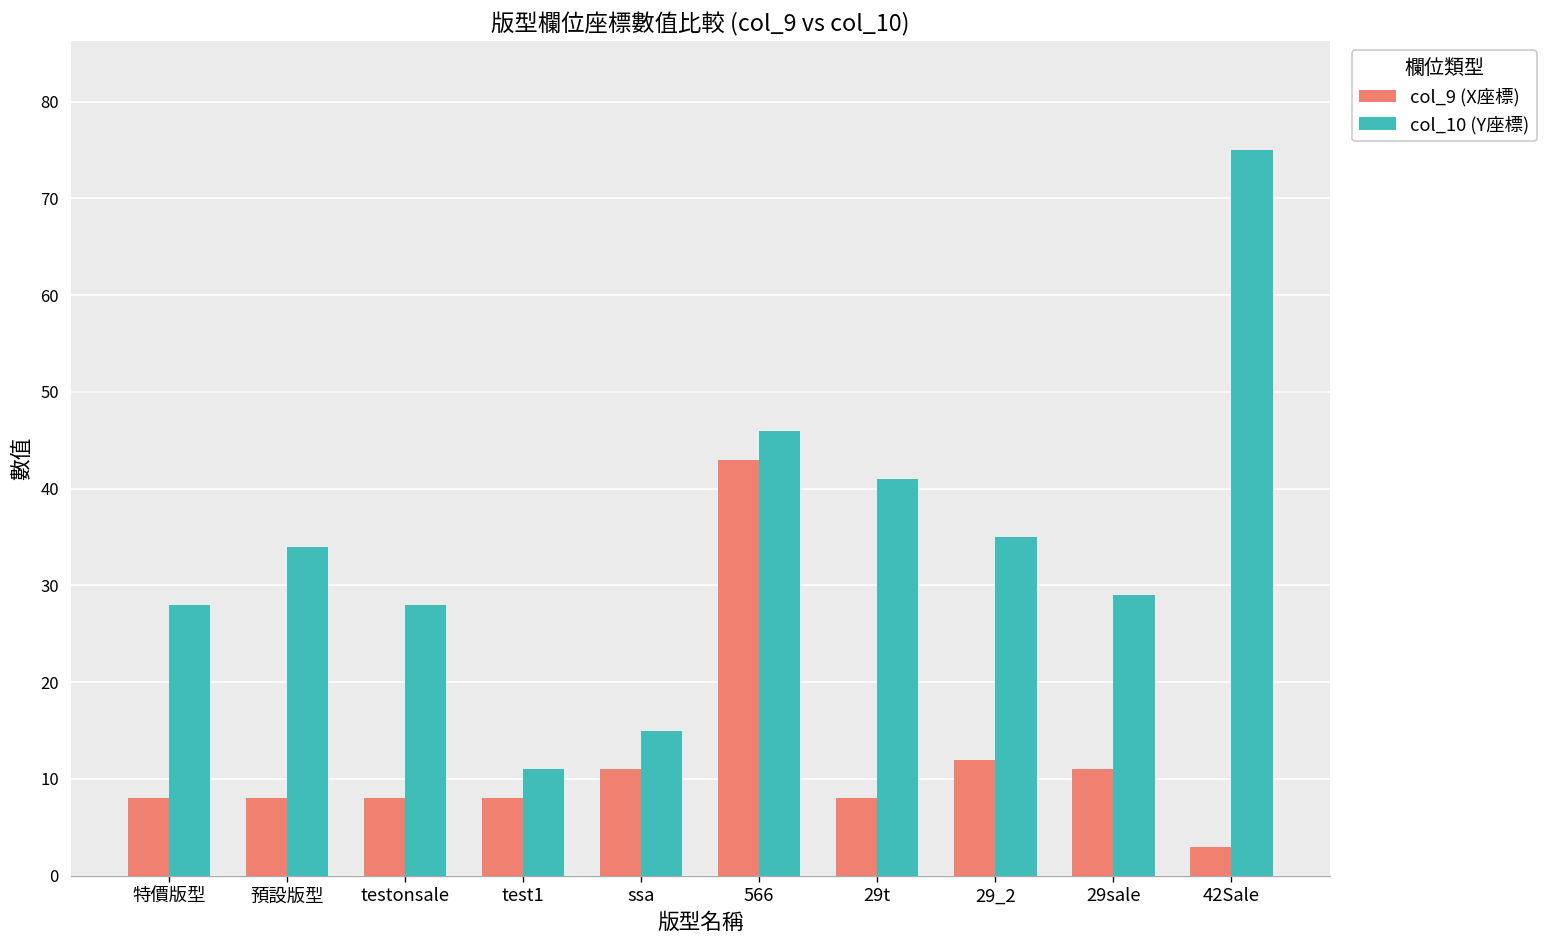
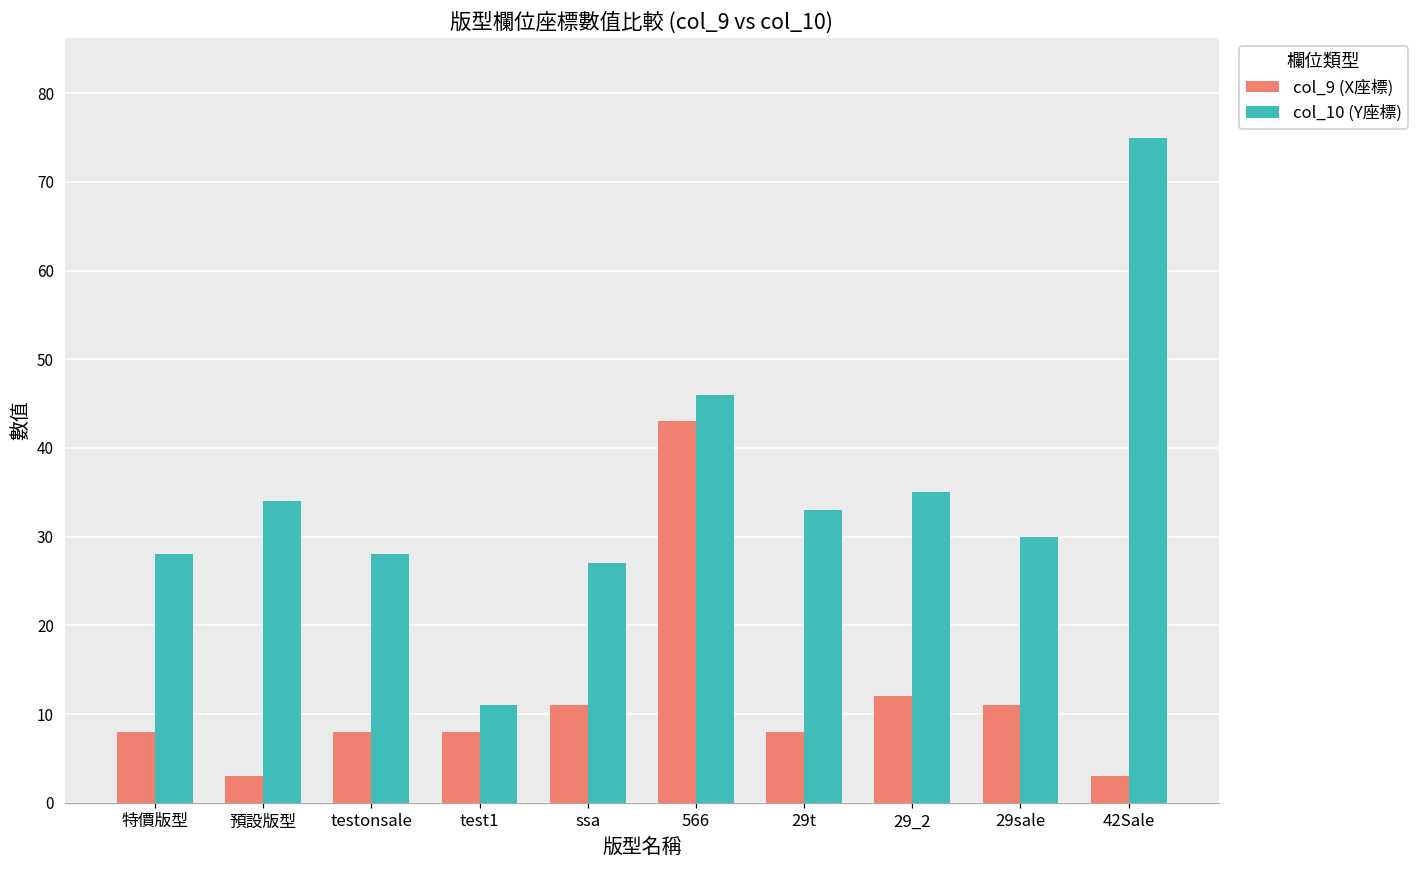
  {
    "col_9 (X座標)": {
      "特價版型": 8,
-     "預設版型": 8,
+     "預設版型": 3,
      "testonsale": 8,
      "test1": 8,
      "ssa": 11,
      "566": 43,
      "29t": 8,
      "29_2": 12,
      "29sale": 11,
      "42Sale": 3
    },
    "col_10 (Y座標)": {
      "特價版型": 28,
      "預設版型": 34,
      "testonsale": 28,
      "test1": 11,
-     "ssa": 15,
+     "ssa": 27,
      "566": 46,
-     "29t": 41,
+     "29t": 33,
      "29_2": 35,
-     "29sale": 29,
+     "29sale": 30,
      "42Sale": 75
    }
  }
